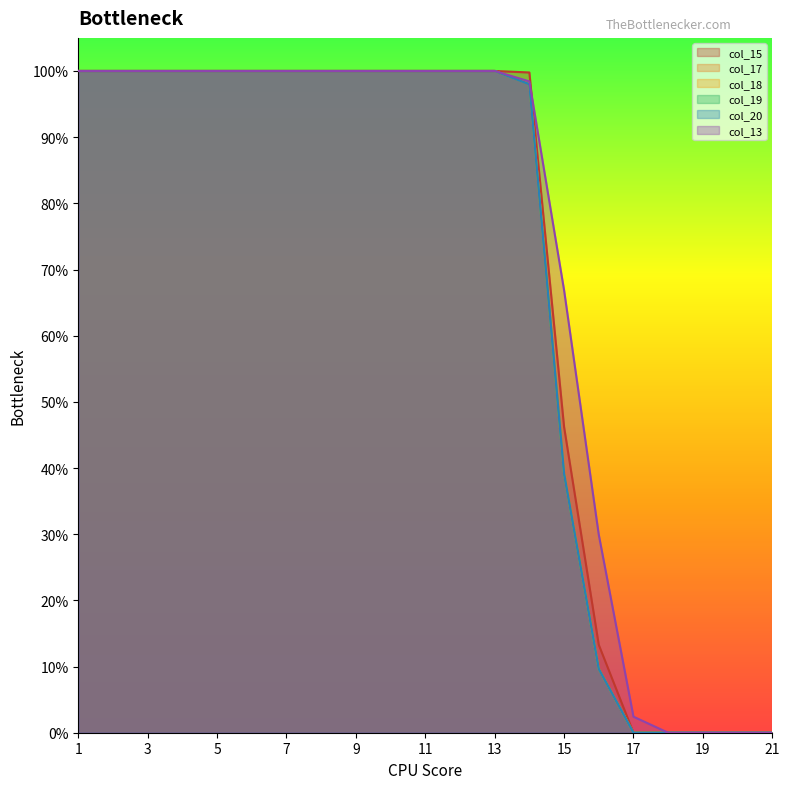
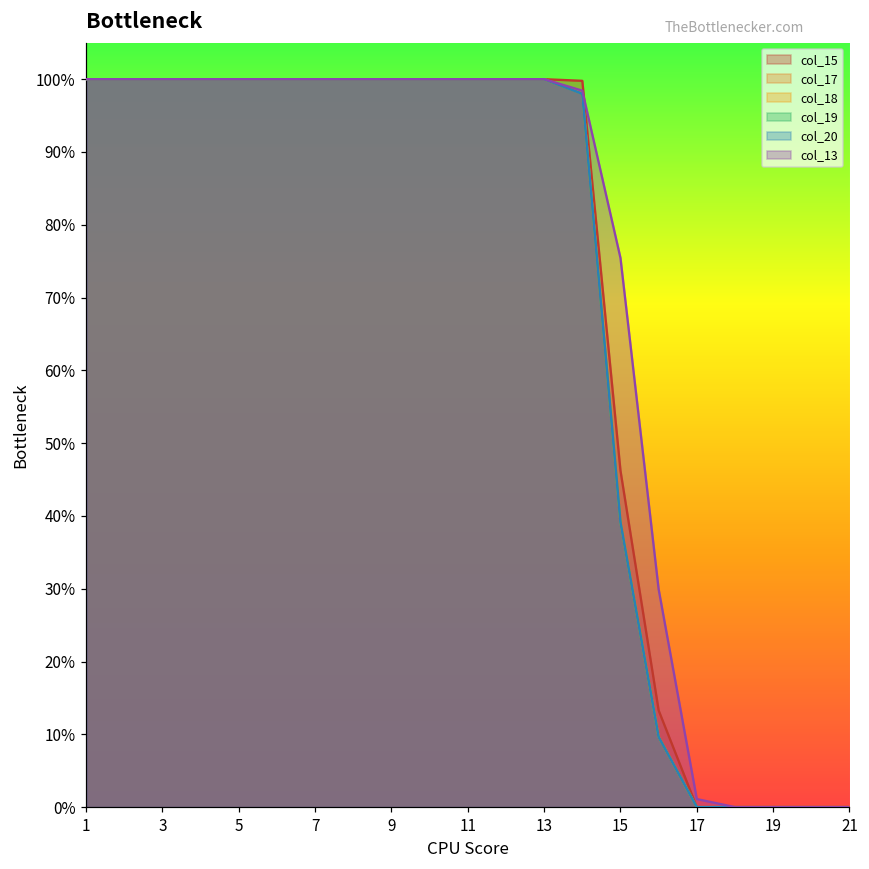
  {
    "col_13": {
-     "15": "67%",
-     "17": "2%"
+     "15": "75%",
+     "17": "1%"
    }
  }
